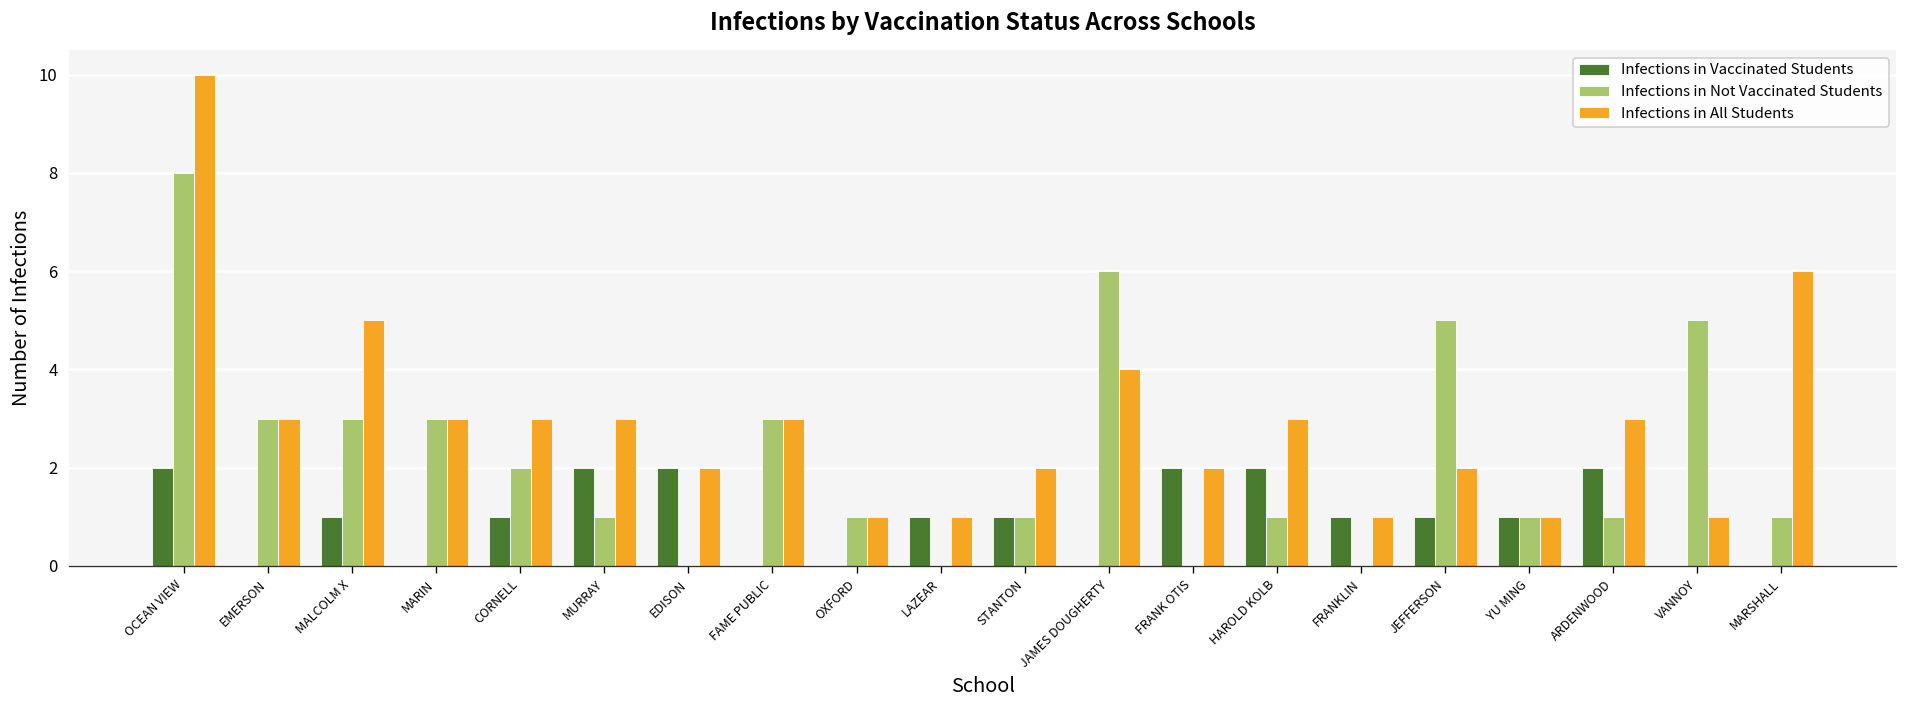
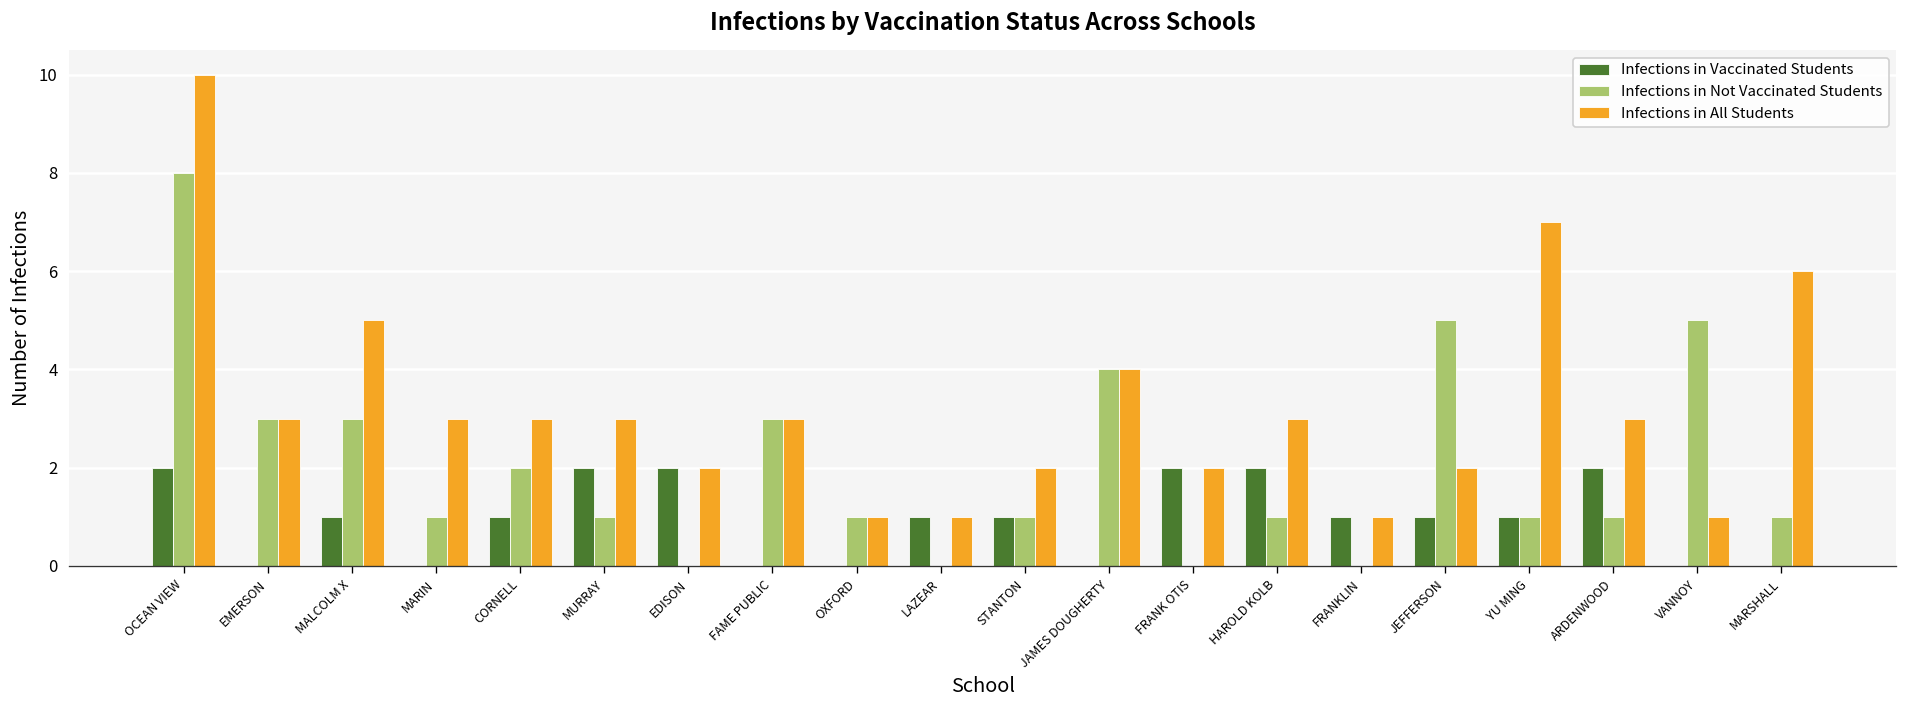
  {
    "Infections in Vaccinated Students": {
      "OCEAN VIEW": 2,
      "EMERSON": 0,
      "MALCOLM X": 1,
      "MARIN": 0,
      "CORNELL": 1,
      "MURRAY": 2,
      "EDISON": 2,
      "FAME PUBLIC": 0,
      "OXFORD": 0,
      "LAZEAR": 1,
      "STANTON": 1,
      "JAMES DOUGHERTY": 0,
      "FRANK OTIS": 2,
      "HAROLD KOLB": 2,
      "FRANKLIN": 1,
      "JEFFERSON": 1,
      "YU MING": 1,
      "ARDENWOOD": 2,
      "VANNOY": 0,
      "MARSHALL": 0
    },
    "Infections in Not Vaccinated Students": {
      "OCEAN VIEW": 8,
      "EMERSON": 3,
      "MALCOLM X": 3,
-     "MARIN": 3,
+     "MARIN": 1,
      "CORNELL": 2,
      "MURRAY": 1,
      "EDISON": 0,
      "FAME PUBLIC": 3,
      "OXFORD": 1,
      "LAZEAR": 0,
      "STANTON": 1,
-     "JAMES DOUGHERTY": 6,
+     "JAMES DOUGHERTY": 4,
      "FRANK OTIS": 0,
      "HAROLD KOLB": 1,
      "FRANKLIN": 0,
      "JEFFERSON": 5,
      "YU MING": 1,
      "ARDENWOOD": 1,
      "VANNOY": 5,
      "MARSHALL": 1
    },
    "Infections in All Students": {
      "OCEAN VIEW": 10,
      "EMERSON": 3,
      "MALCOLM X": 5,
      "MARIN": 3,
      "CORNELL": 3,
      "MURRAY": 3,
      "EDISON": 2,
      "FAME PUBLIC": 3,
      "OXFORD": 1,
      "LAZEAR": 1,
      "STANTON": 2,
      "JAMES DOUGHERTY": 4,
      "FRANK OTIS": 2,
      "HAROLD KOLB": 3,
      "FRANKLIN": 1,
      "JEFFERSON": 2,
-     "YU MING": 1,
+     "YU MING": 7,
      "ARDENWOOD": 3,
      "VANNOY": 1,
      "MARSHALL": 6
    }
  }
